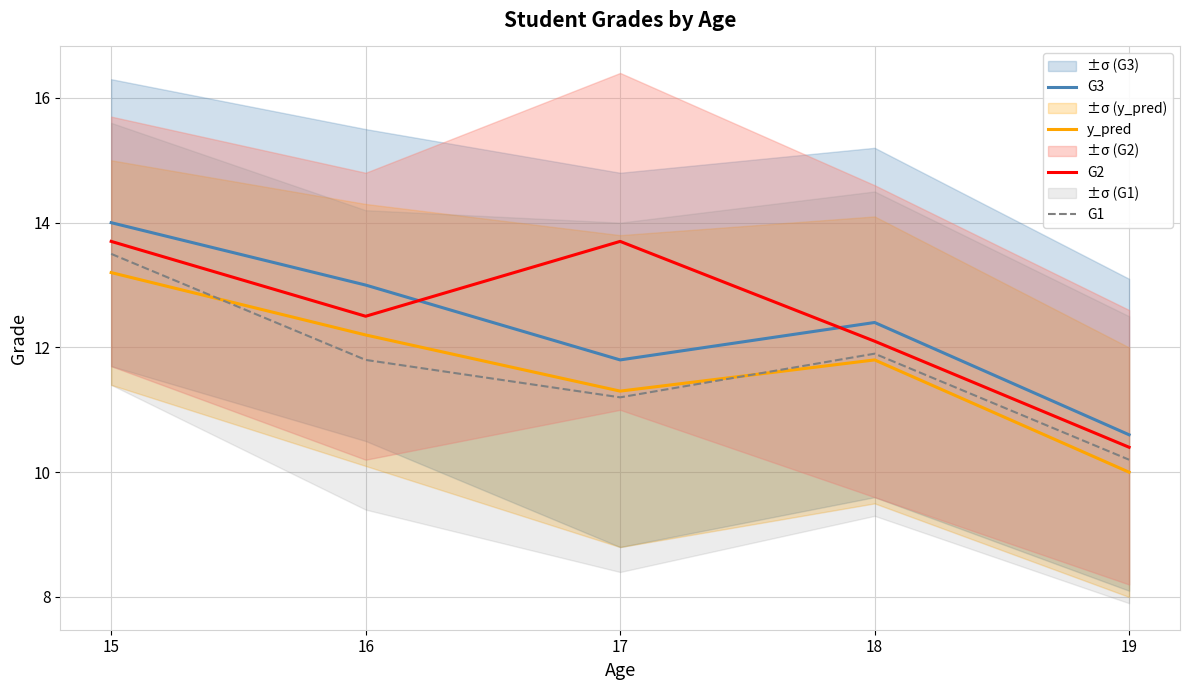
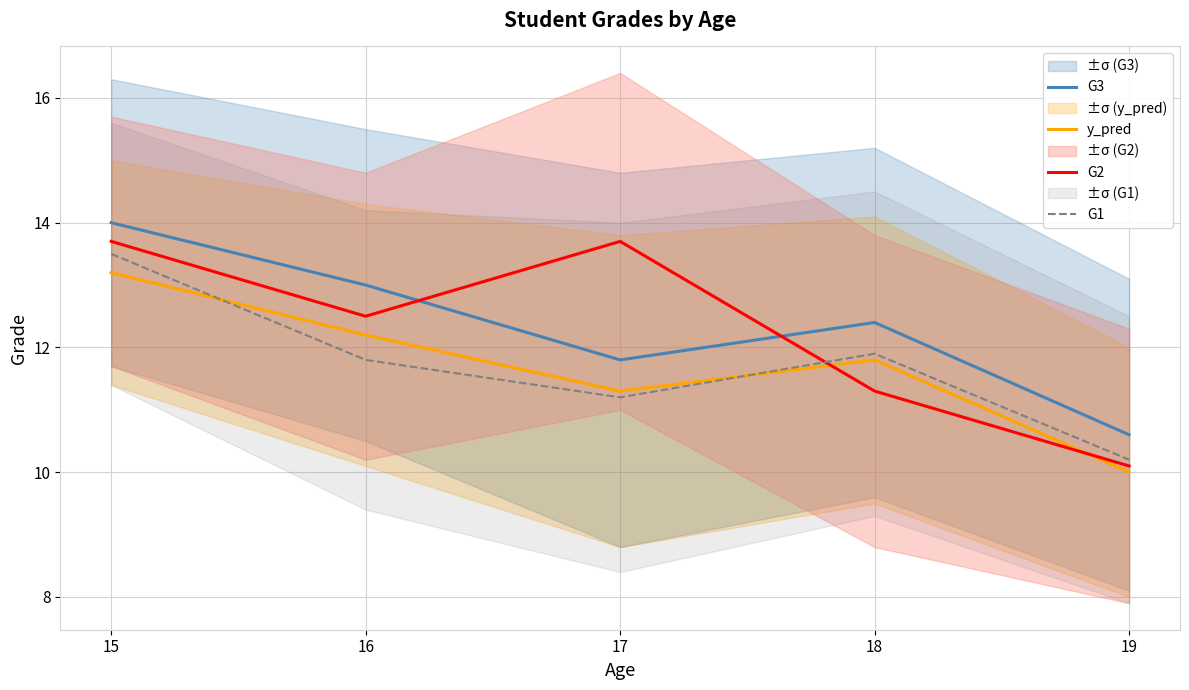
  {
    "G2": {
      "15": 13.7,
      "16": 12.5,
      "17": 13.7,
-     "18": 12.1,
-     "19": 10.4
+     "18": 11.3,
+     "19": 10.1
    }
  }
